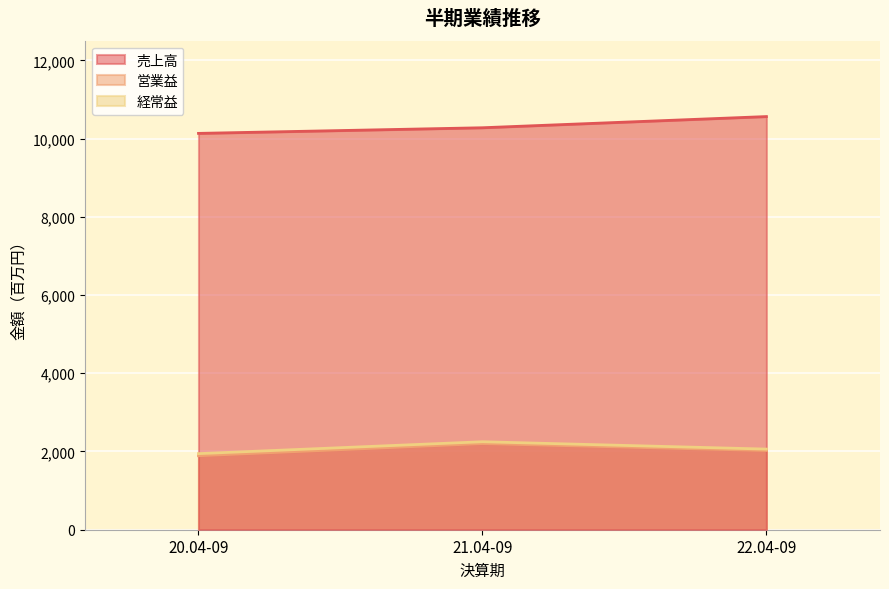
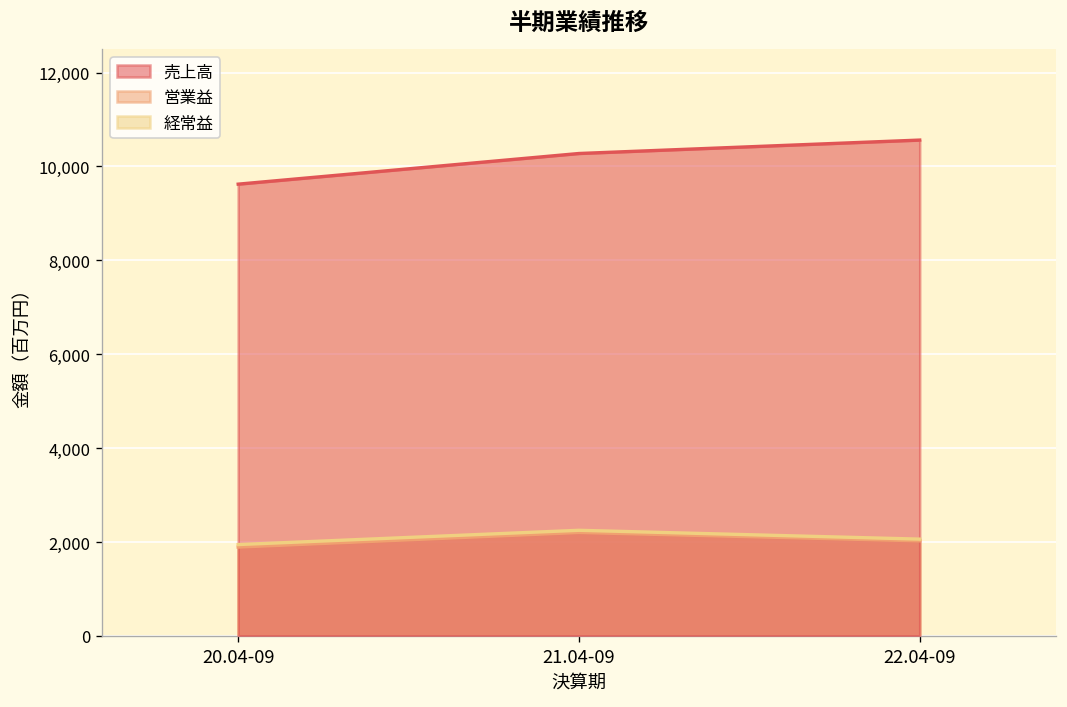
  {
    "売上高": {
-     "20.04-09": "10,100",
+     "20.04-09": "9,600",
      "21.04-09": "10,300",
      "22.04-09": "10,600"
    }
  }
